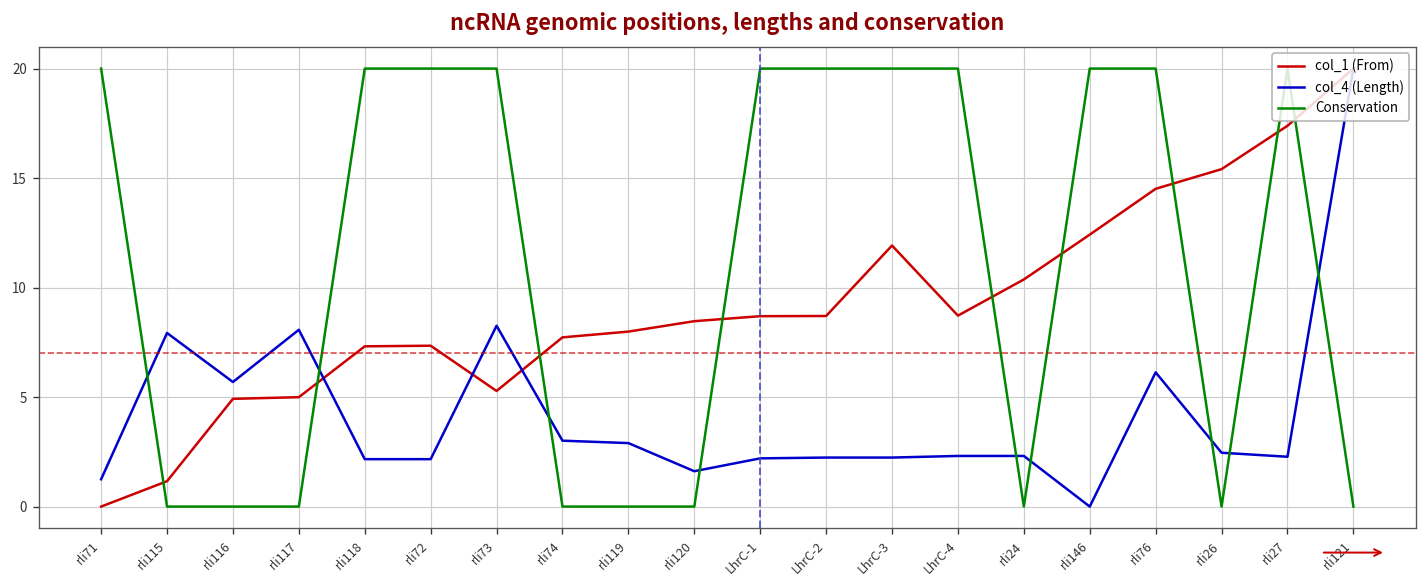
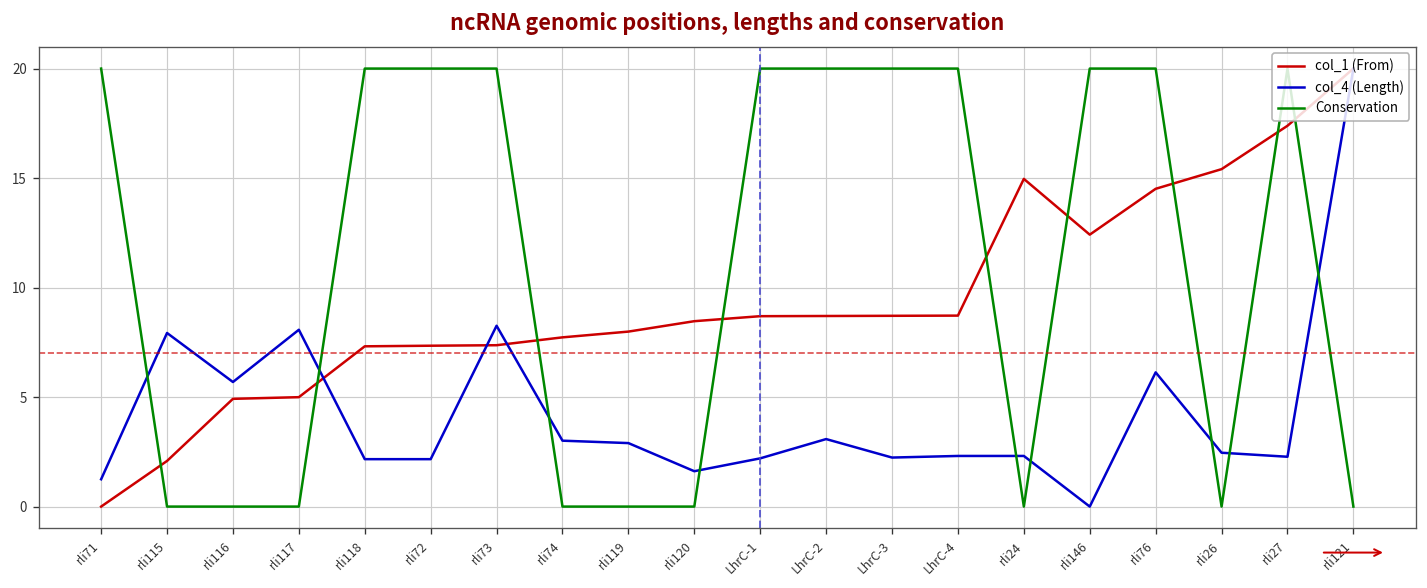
  {
    "col_1 (From)": {
      "rli71": 0.0,
-     "rli115": 1.2,
+     "rli115": 2.1,
      "rli116": 4.9,
      "rli117": 5.0,
      "rli118": 7.3,
      "rli72": 7.3,
-     "rli73": 5.3,
+     "rli73": 7.4,
      "rli74": 7.7,
      "rli119": 8.0,
      "rli120": 8.5,
      "LhrC-1": 8.7,
      "LhrC-2": 8.7,
-     "LhrC-3": 11.9,
+     "LhrC-3": 8.7,
      "LhrC-4": 8.7,
-     "rli24": 10.4,
+     "rli24": 15.0,
      "rli146": 12.4,
      "rli76": 14.5,
      "rli26": 15.4,
      "rli27": 17.4
    },
    "col_4 (Length)": {
      "rli71": 1.2,
      "rli115": 7.9,
      "rli116": 5.7,
      "rli117": 8.1,
      "rli118": 2.2,
      "rli72": 2.2,
      "rli73": 8.3,
      "rli74": 3.0,
      "rli119": 2.9,
      "rli120": 1.6,
      "LhrC-1": 2.2,
-     "LhrC-2": 2.2,
+     "LhrC-2": 3.1,
      "LhrC-3": 2.2,
      "LhrC-4": 2.3,
      "rli24": 2.3,
      "rli146": 0.0,
      "rli76": 6.1,
      "rli26": 2.5,
      "rli27": 2.3
    },
    "Conservation": {
      "rli71": 20.0,
      "rli115": 0.0,
      "rli116": 0.0,
      "rli117": 0.0,
      "rli118": 20.0,
      "rli72": 20.0,
      "rli73": 20.0,
      "rli74": 0.0,
      "rli119": 0.0,
      "rli120": 0.0,
      "LhrC-1": 20.0,
      "LhrC-2": 20.0,
      "LhrC-3": 20.0,
      "LhrC-4": 20.0,
      "rli24": 0.0,
      "rli146": 20.0,
      "rli76": 20.0,
      "rli26": 0.0,
      "rli121": 0.0
    }
  }
